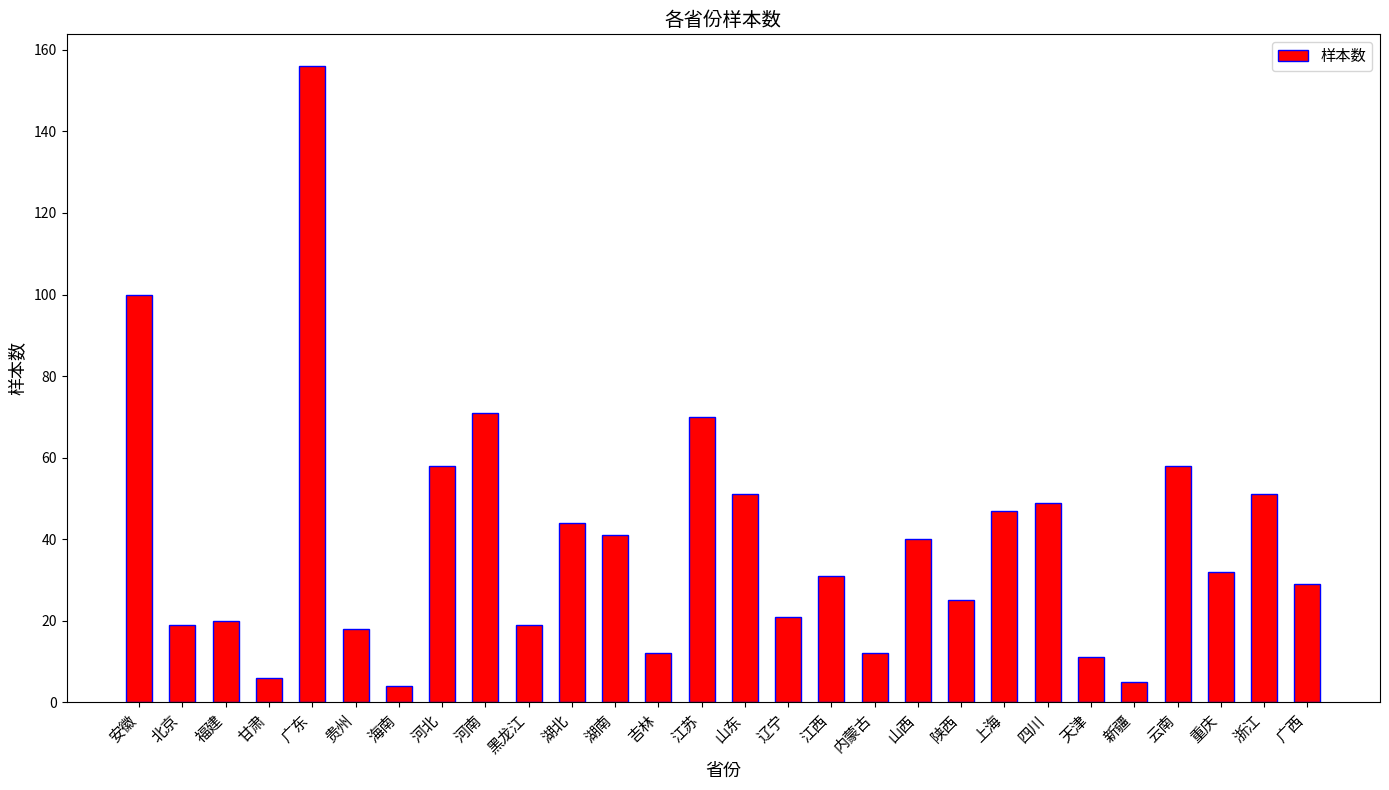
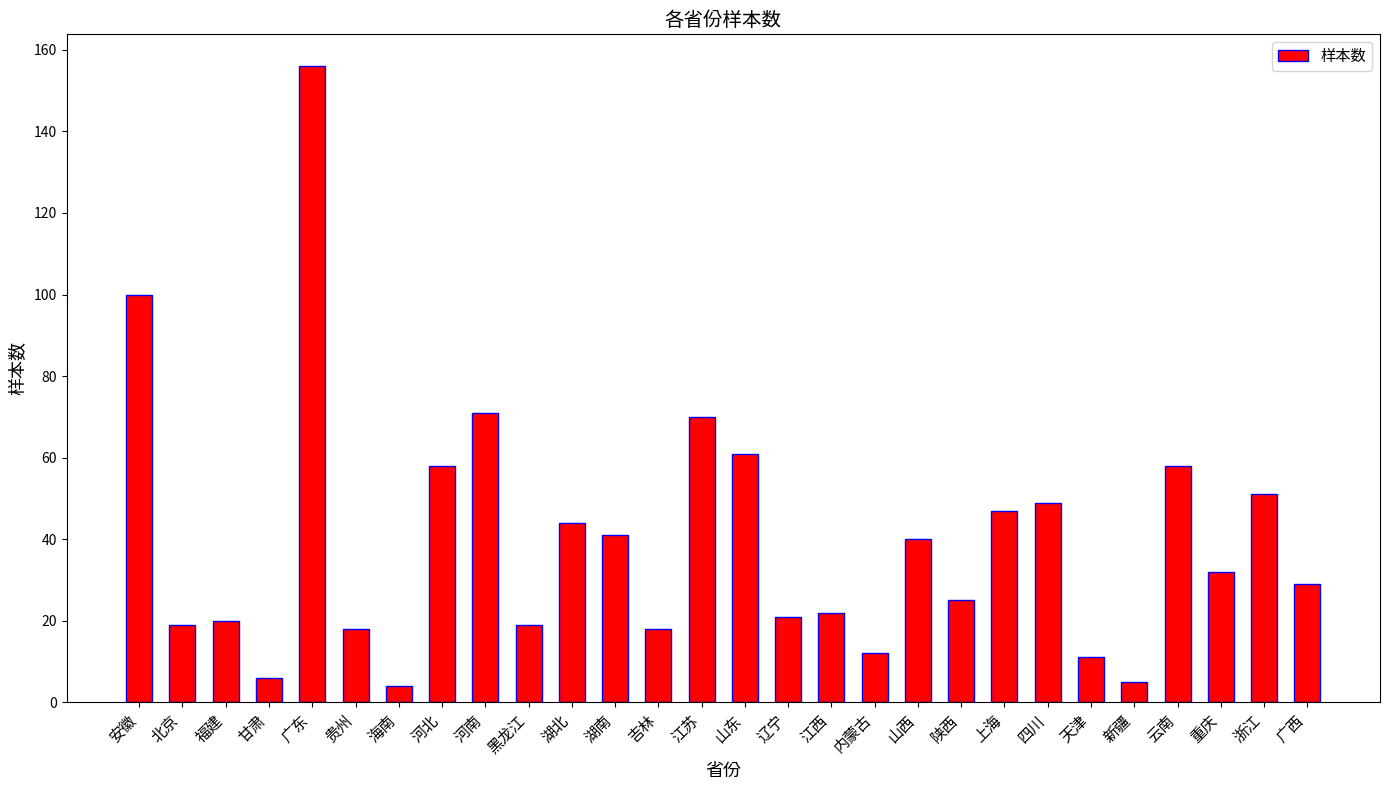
  {
    "安徽": 100,
    "北京": 19,
    "福建": 20,
    "甘肃": 6,
    "广东": 156,
    "贵州": 18,
    "海南": 4,
    "河北": 58,
    "河南": 71,
    "黑龙江": 19,
    "湖北": 44,
    "湖南": 41,
-   "吉林": 12,
+   "吉林": 18,
    "江苏": 70,
-   "山东": 51,
+   "山东": 61,
    "辽宁": 21,
-   "江西": 31,
+   "江西": 22,
    "内蒙古": 12,
    "山西": 40,
    "陕西": 25,
    "上海": 47,
    "四川": 49,
    "天津": 11,
    "新疆": 5,
    "云南": 58,
    "重庆": 32,
    "浙江": 51,
    "广西": 29
  }
